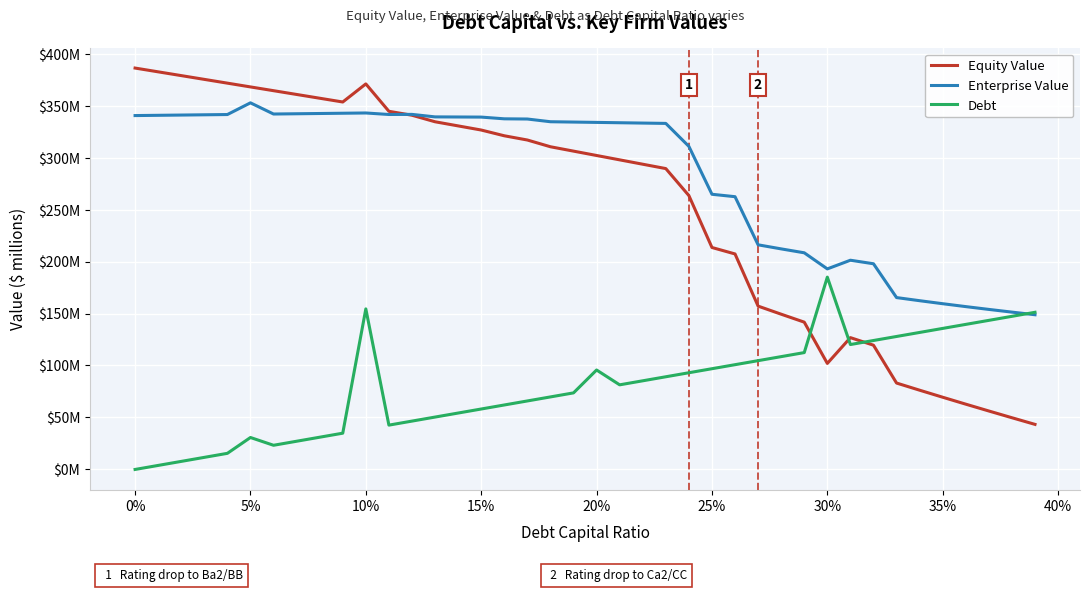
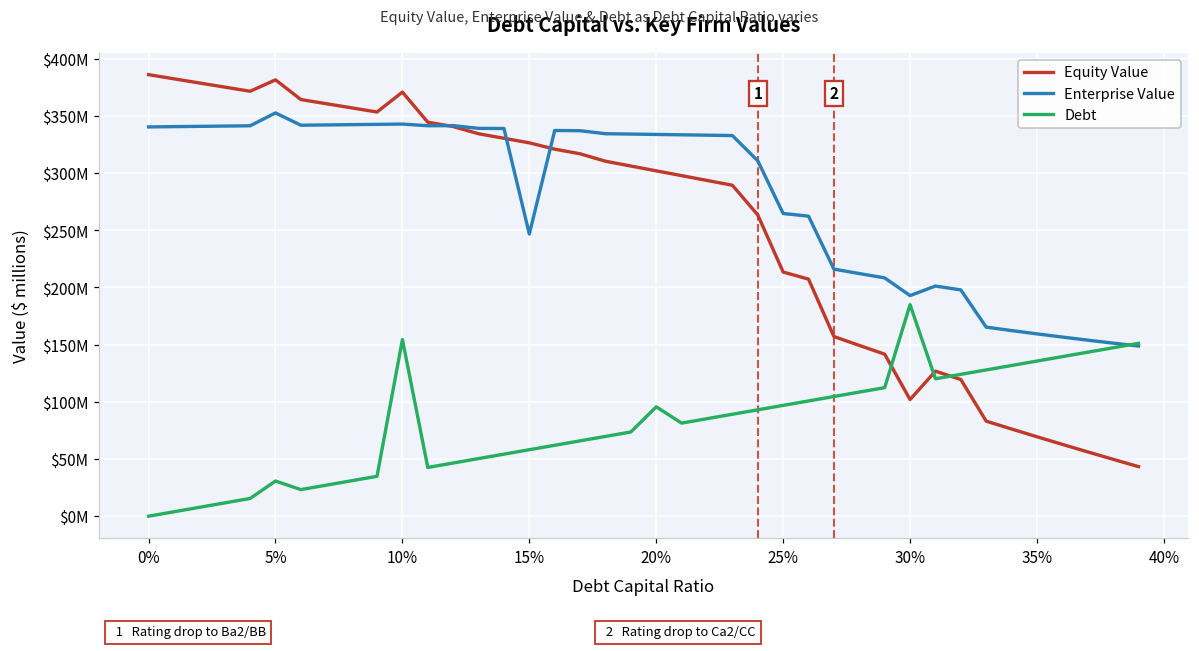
  {
    "Equity Value": {
      "0%": "$386000000",
-     "5%": "$368000000",
+     "5%": "$382000000",
      "10%": "$371000000",
      "15%": "$326000000",
      "20%": "$302000000",
      "25%": "$214000000",
      "30%": "$102000000",
      "35%": "$69000000"
    },
    "Enterprise Value": {
      "0%": "$340000000",
      "5%": "$353000000",
      "10%": "$343000000",
-     "15%": "$339000000",
+     "15%": "$247000000",
      "20%": "$334000000",
      "25%": "$265000000",
      "30%": "$193000000",
      "35%": "$159000000"
    },
    "Debt": {
      "0%": "$0",
      "5%": "$31000000",
      "10%": "$154000000",
      "15%": "$58000000",
      "20%": "$96000000",
      "25%": "$97000000",
      "30%": "$185000000",
      "35%": "$136000000"
    }
  }
